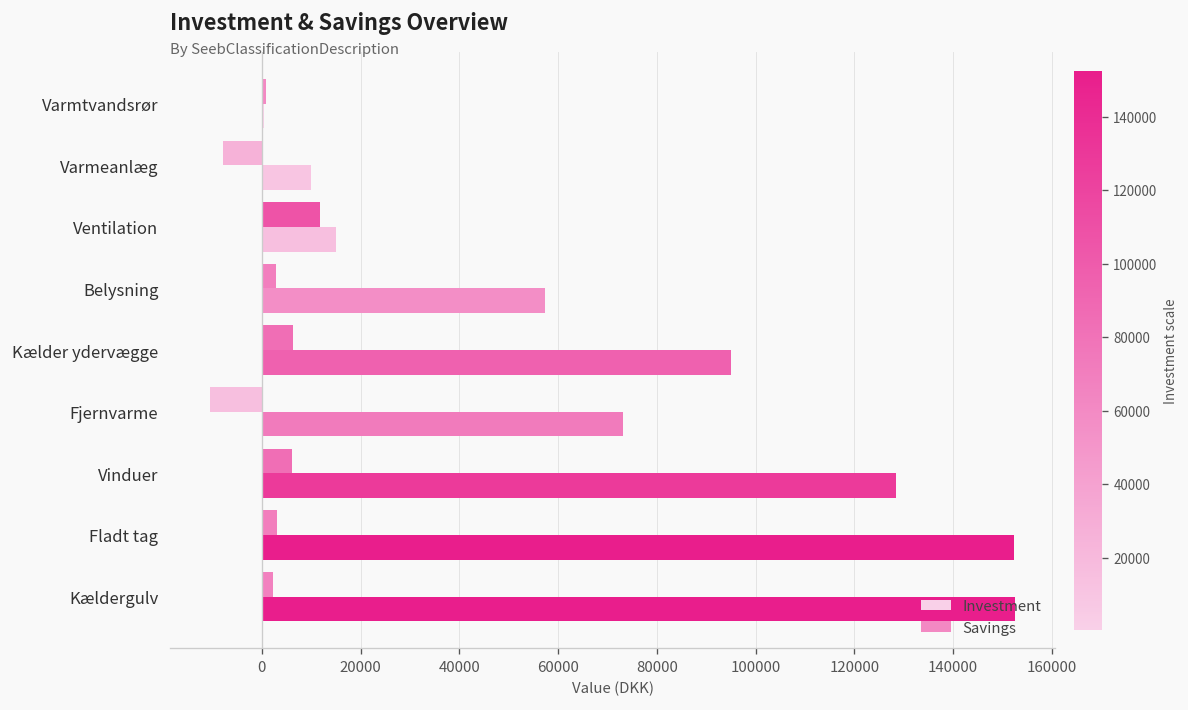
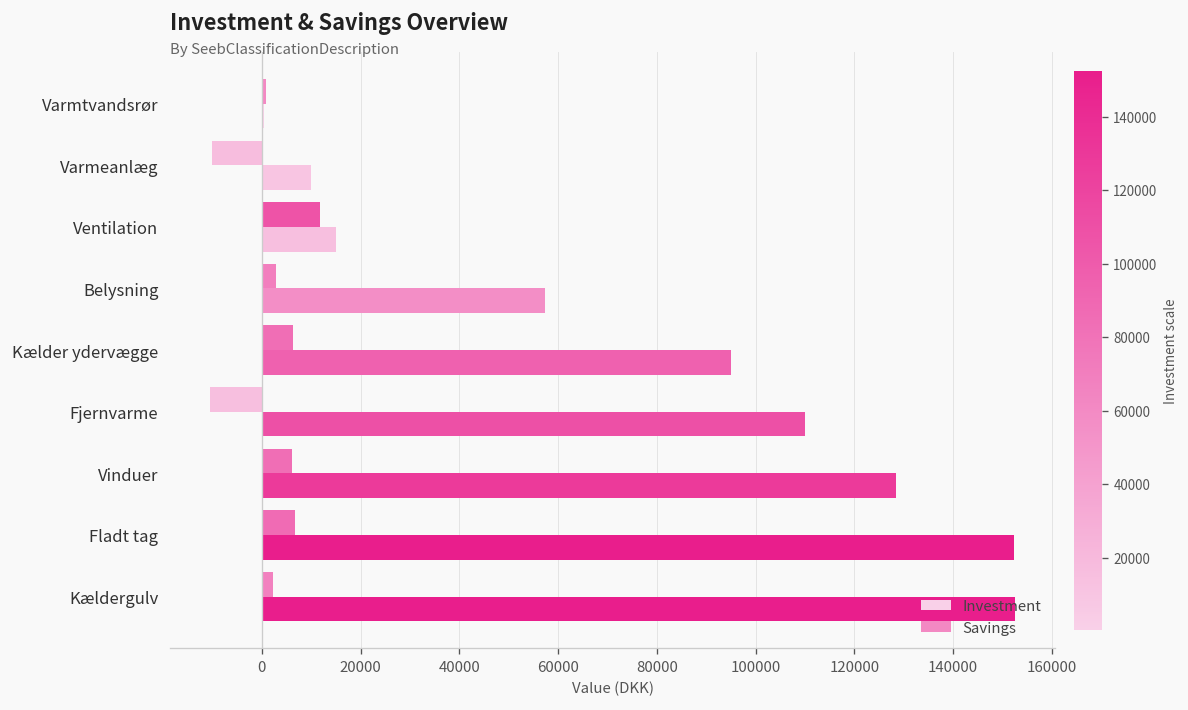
  {
    "Investment": {
      "Varmeanlæg": 10000,
      "Ventilation": 15000,
      "Belysning": 57000,
      "Kælder ydervægge": 95000,
-     "Fjernvarme": 73000,
+     "Fjernvarme": 110000,
      "Vinduer": 128000,
      "Fladt tag": 152000,
      "Kældergulv": 153000
    },
    "Savings": {
      "Varmtvandsrør": 1000,
-     "Varmeanlæg": -8000,
+     "Varmeanlæg": -10000,
      "Ventilation": 12000,
      "Belysning": 3000,
      "Kælder ydervægge": 6000,
      "Fjernvarme": -10000,
      "Vinduer": 6000,
-     "Fladt tag": 3000,
+     "Fladt tag": 7000,
      "Kældergulv": 2000
    }
  }
